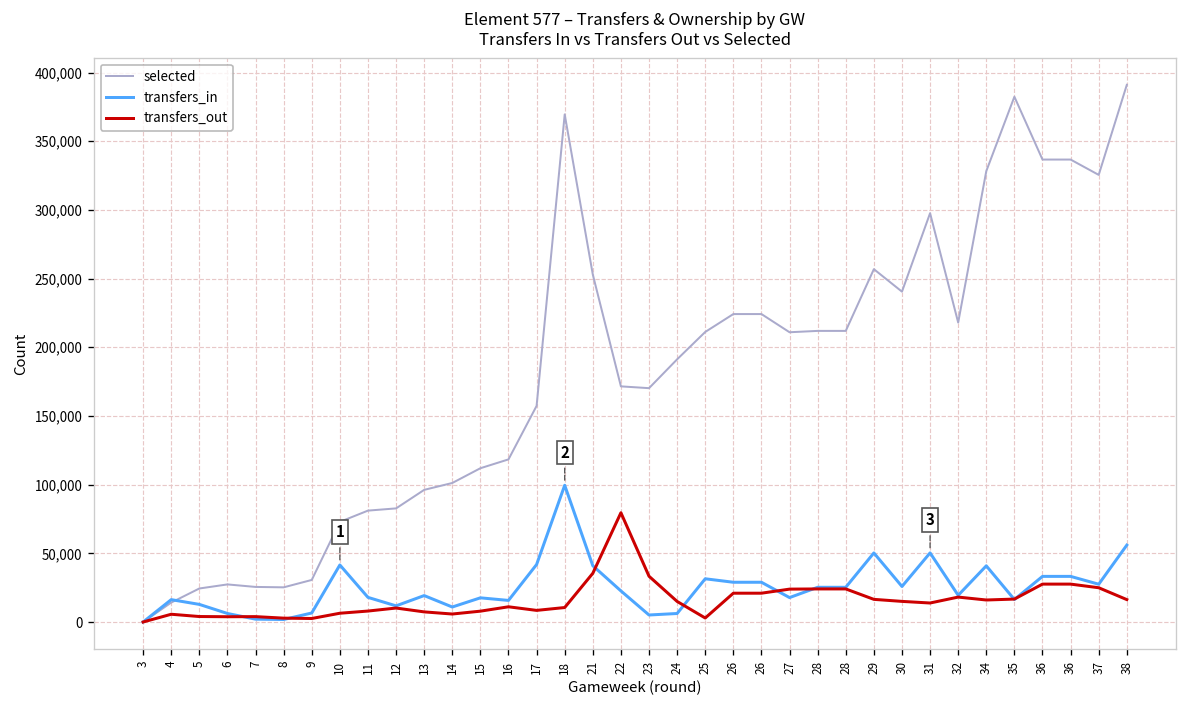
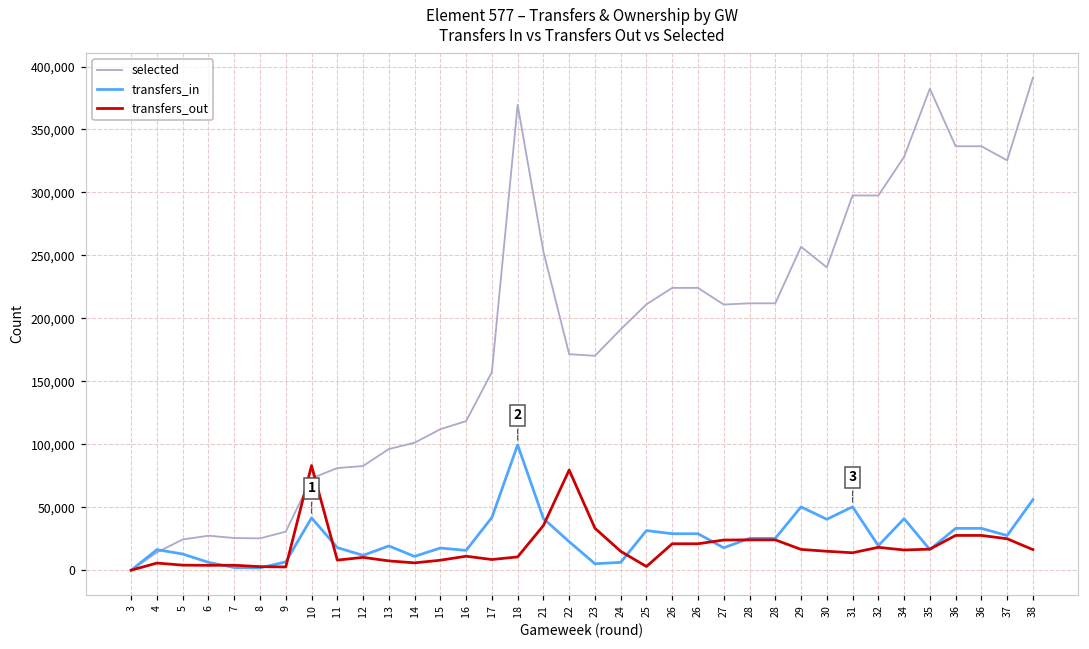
  {
    "selected": {
      "5": "24,000",
      "6": "27,000",
      "7": "26,000",
      "8": "25,000",
      "9": "31,000",
      "11": "81,000",
      "12": "83,000",
      "13": "96,000",
      "14": "101,000",
      "15": "112,000",
      "16": "118,000",
      "17": "157,000",
      "18": "370,000",
      "21": "253,000",
      "22": "172,000",
      "23": "170,000",
      "24": "191,000",
      "25": "211,000",
      "27": "211,000",
      "29": "257,000",
      "30": "240,000",
      "31": "298,000",
-     "32": "218,000",
+     "32": "298,000",
      "34": "328,000",
      "35": "382,000",
      "37": "325,000",
      "38": "391,000"
    },
    "transfers_in": {
      "5": "13,000",
      "6": "6,000",
      "9": "7,000",
      "11": "18,000",
      "13": "19,000",
      "14": "11,000",
      "15": "18,000",
      "16": "16,000",
      "17": "42,000",
      "21": "41,000",
      "22": "23,000",
      "23": "5,000",
      "24": "6,000",
      "25": "31,000",
      "27": "18,000",
      "29": "50,000",
-     "30": "26,000",
+     "30": "40,000",
      "34": "41,000",
      "37": "28,000",
      "38": "56,000"
    },
    "transfers_out": {
      "4": "6,000",
      "5": "4,000",
      "6": "4,000",
      "9": "3,000",
-     "10": "6,000",
+     "10": "83,000",
      "11": "8,000",
      "13": "7,000",
      "14": "6,000",
      "15": "8,000",
      "16": "11,000",
      "17": "8,000",
      "18": "11,000",
      "21": "35,000",
      "22": "80,000",
      "23": "33,000",
      "24": "15,000",
      "25": "3,000",
      "27": "24,000",
      "29": "16,000",
      "30": "15,000",
      "31": "14,000",
      "34": "16,000",
      "37": "25,000",
      "38": "16,000"
    }
  }
